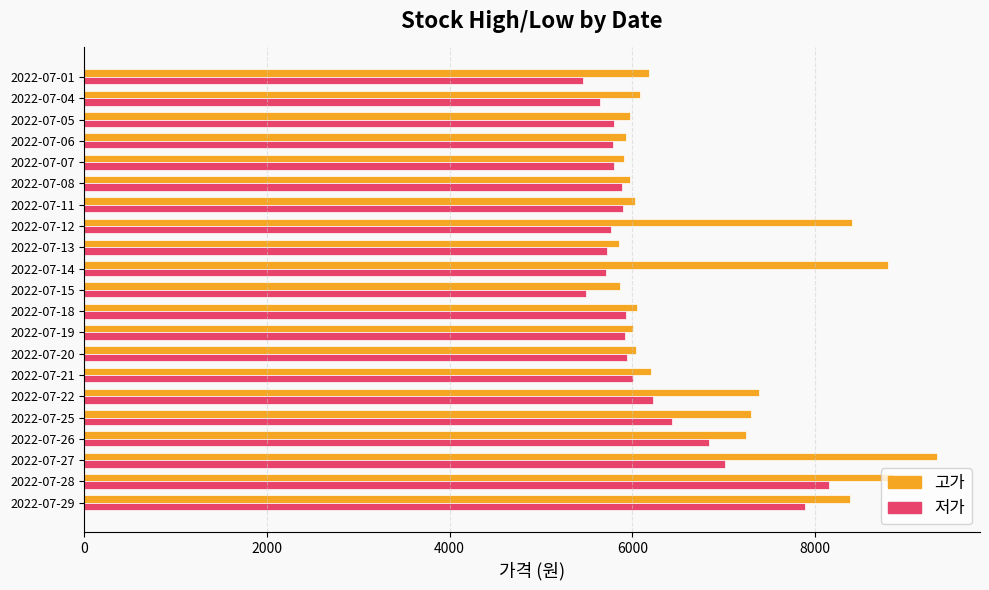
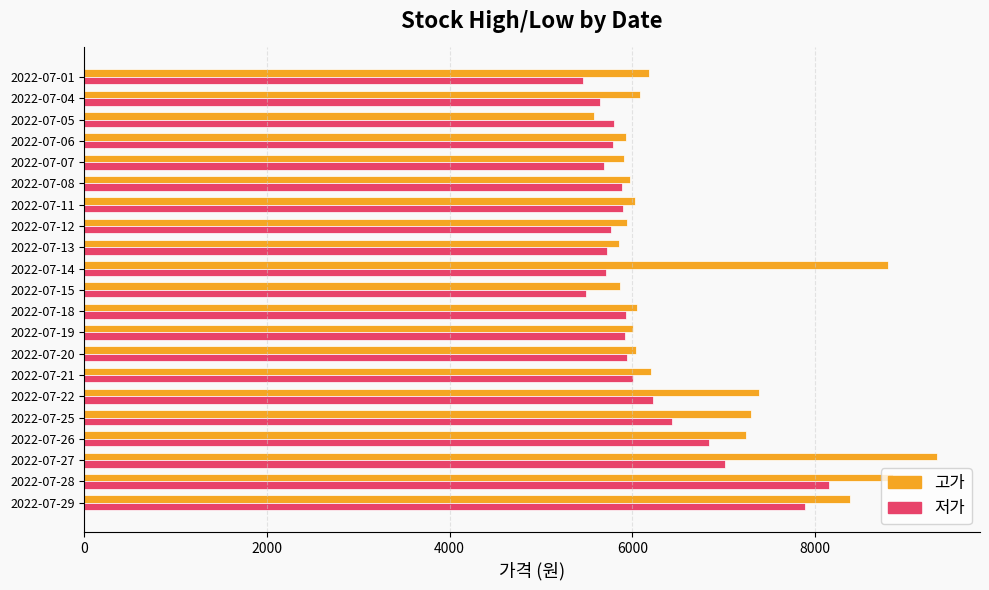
  {
    "고가": {
      "2022-07-01": 6200,
      "2022-07-04": 6100,
-     "2022-07-05": 6000,
+     "2022-07-05": 5600,
      "2022-07-06": 5900,
      "2022-07-07": 5900,
      "2022-07-08": 6000,
      "2022-07-11": 6000,
-     "2022-07-12": 8400,
+     "2022-07-12": 5900,
      "2022-07-13": 5900,
      "2022-07-14": 8800,
      "2022-07-15": 5900,
      "2022-07-18": 6100,
      "2022-07-19": 6000,
      "2022-07-20": 6000,
      "2022-07-21": 6200,
      "2022-07-22": 7400,
      "2022-07-25": 7300,
      "2022-07-26": 7300,
      "2022-07-27": 9300,
      "2022-07-29": 8400
    },
    "저가": {
      "2022-07-01": 5500,
      "2022-07-04": 5700,
      "2022-07-05": 5800,
      "2022-07-06": 5800,
-     "2022-07-07": 5800,
+     "2022-07-07": 5700,
      "2022-07-08": 5900,
      "2022-07-11": 5900,
      "2022-07-12": 5800,
      "2022-07-13": 5700,
      "2022-07-14": 5700,
      "2022-07-15": 5500,
      "2022-07-18": 5900,
      "2022-07-19": 5900,
      "2022-07-20": 5900,
      "2022-07-21": 6000,
      "2022-07-22": 6200,
      "2022-07-25": 6400,
      "2022-07-26": 6800,
      "2022-07-27": 7000,
      "2022-07-28": 8200,
      "2022-07-29": 7900
    }
  }
